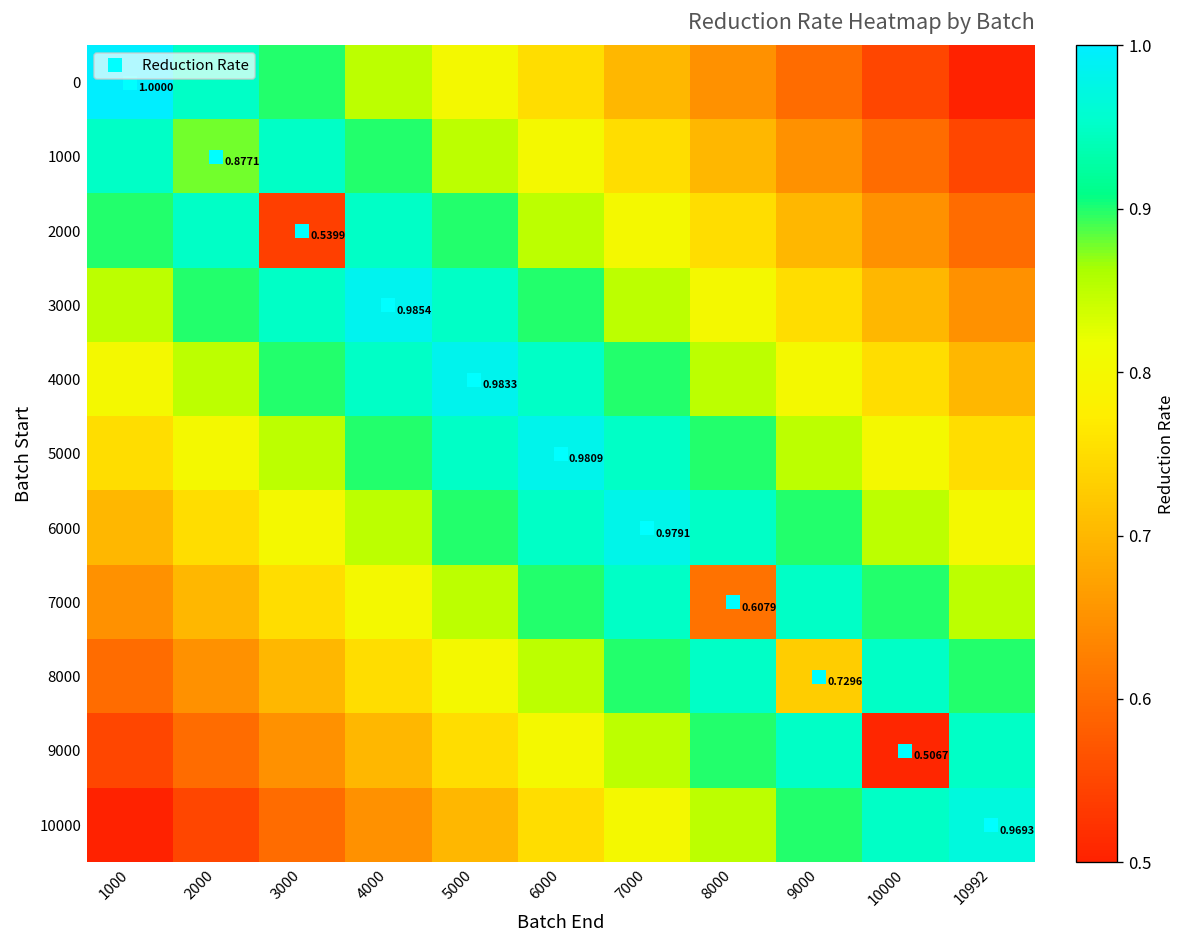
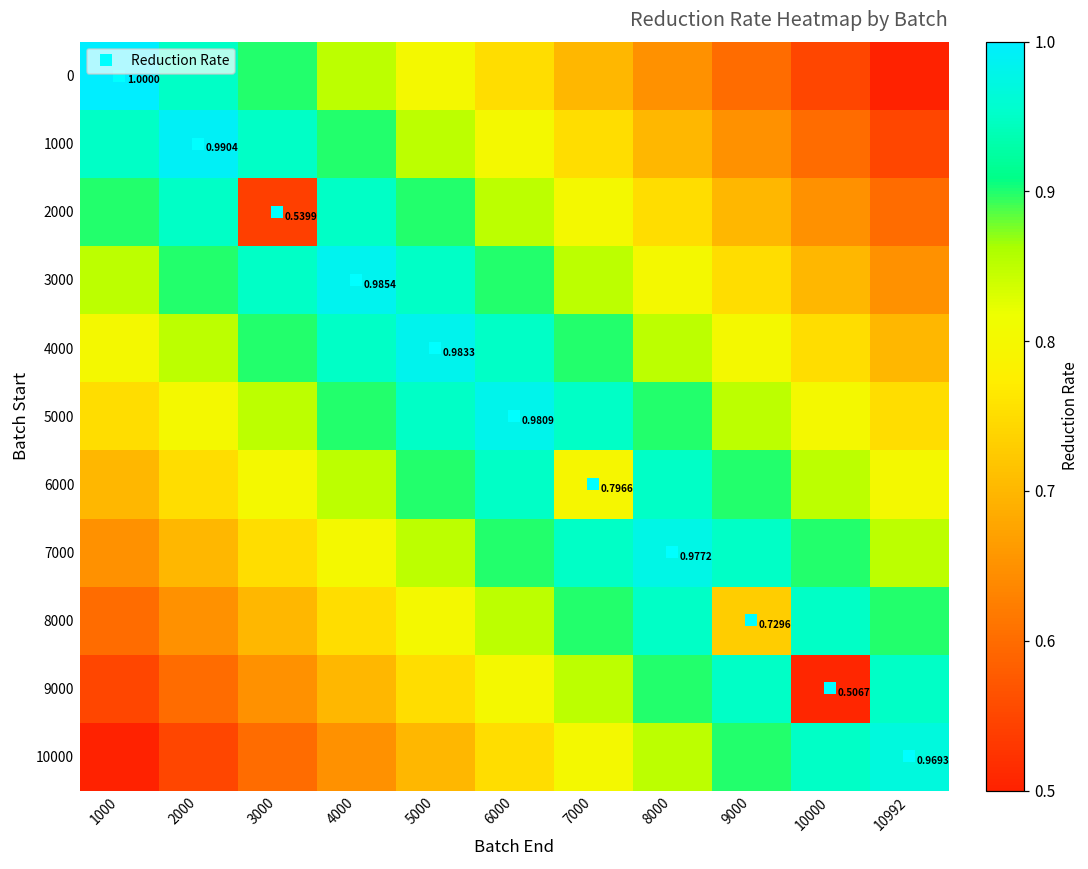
  {
    "0": {
      "1000": 1.0000
    },
    "1000": {
-     "2000": 0.8771
+     "2000": 0.9904
    },
    "2000": {
      "3000": 0.5399
    },
    "3000": {
      "4000": 0.9854
    },
    "4000": {
      "5000": 0.9833
    },
    "5000": {
      "6000": 0.9809
    },
    "6000": {
-     "7000": 0.9791
+     "7000": 0.7966
    },
    "7000": {
-     "8000": 0.6079
+     "8000": 0.9772
    },
    "8000": {
      "9000": 0.7296
    },
    "9000": {
      "10000": 0.5067
    },
    "10000": {
      "10992": 0.9693
    }
  }
